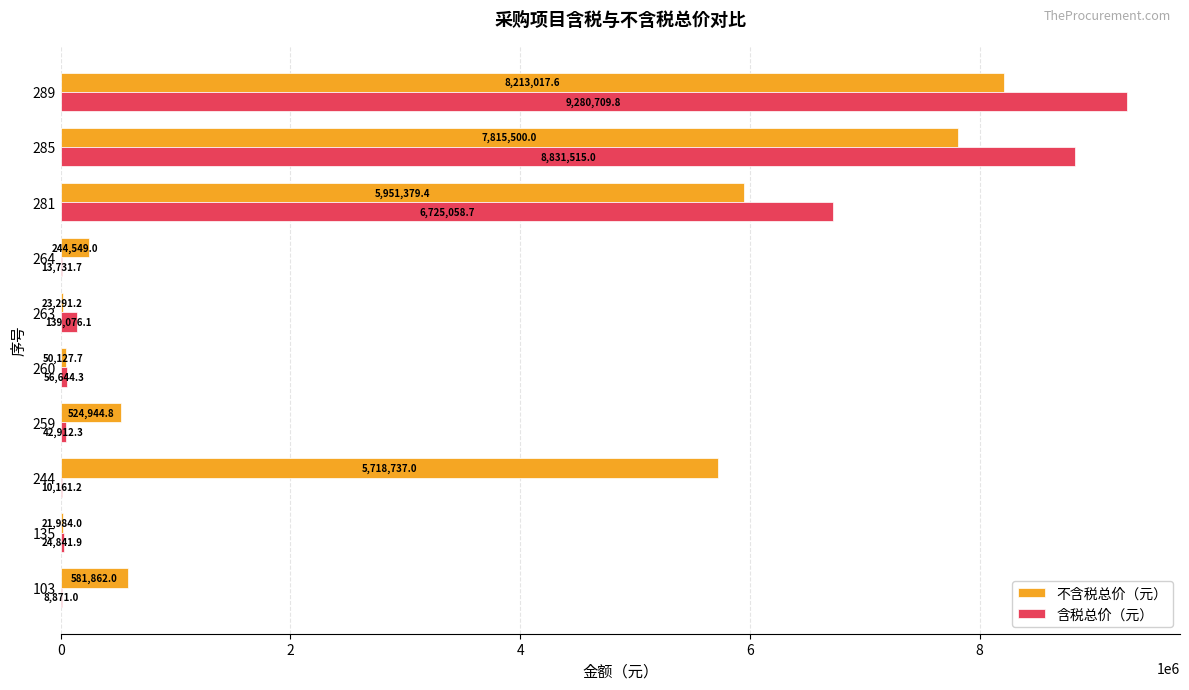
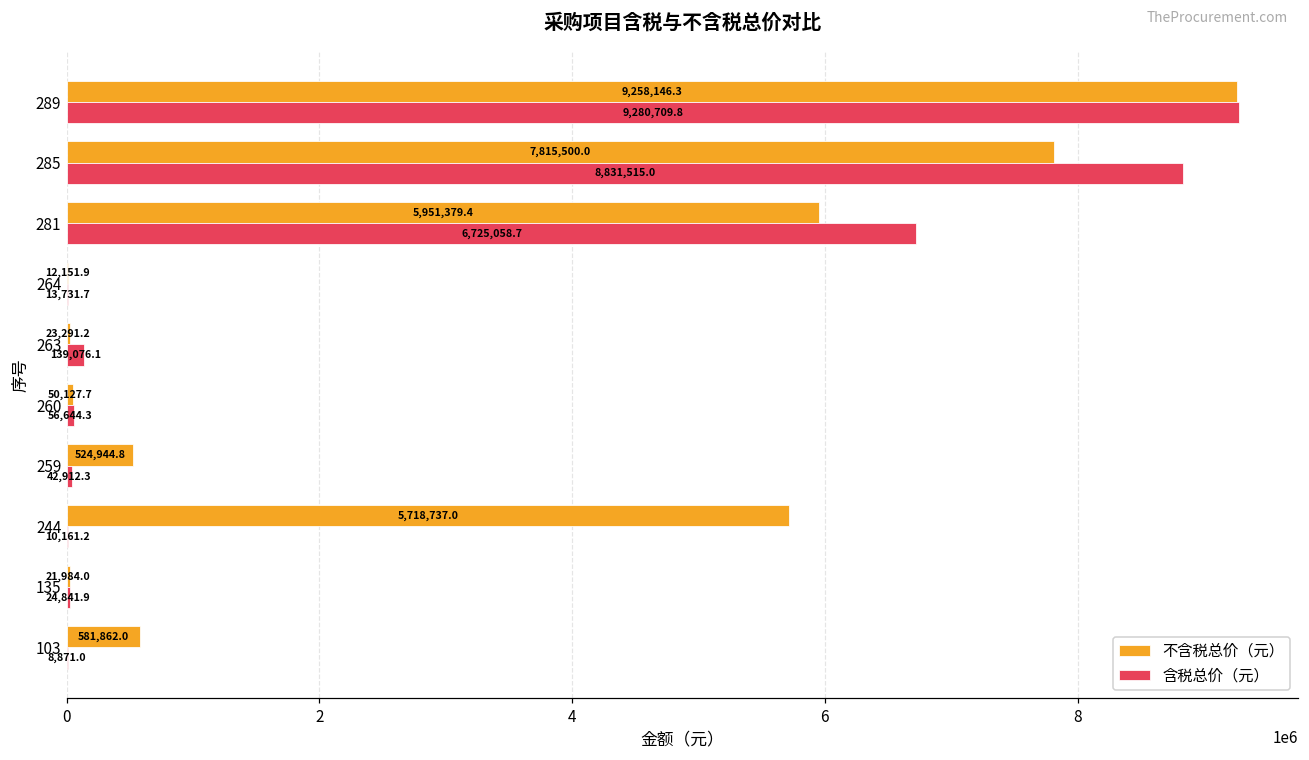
  {
    "不含税总价（元）": {
-     "289": "8,213,017.6",
+     "289": "9,258,146.3",
      "285": "7,815,500.0",
      "281": "5,951,379.4",
-     "264": "244,549.0",
+     "264": "12,151.9",
      "263": "23,291.2",
      "260": "50,127.7",
      "259": "524,944.8",
      "244": "5,718,737.0",
      "135": "21,984.0",
      "103": "581,862.0"
    },
    "含税总价（元）": {
      "289": "9,280,709.8",
      "285": "8,831,515.0",
      "281": "6,725,058.7",
      "264": "13,731.7",
      "263": "139,076.1",
      "260": "56,644.3",
      "259": "42,912.3",
      "244": "10,161.2",
      "135": "24,841.9",
      "103": "8,871.0"
    }
  }
